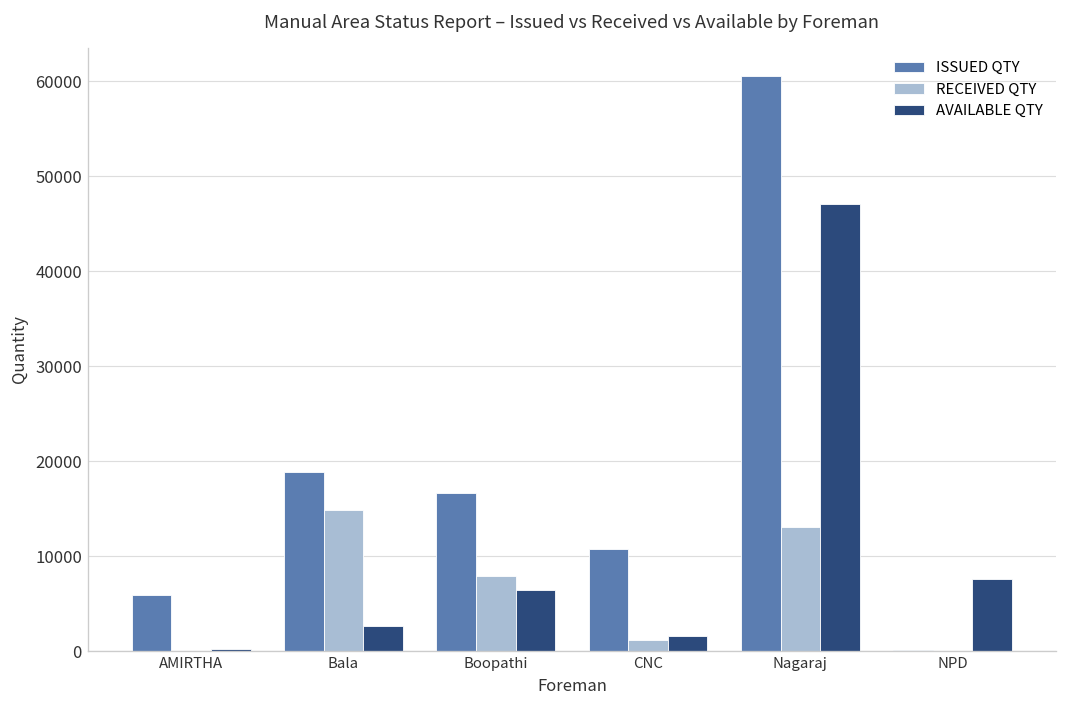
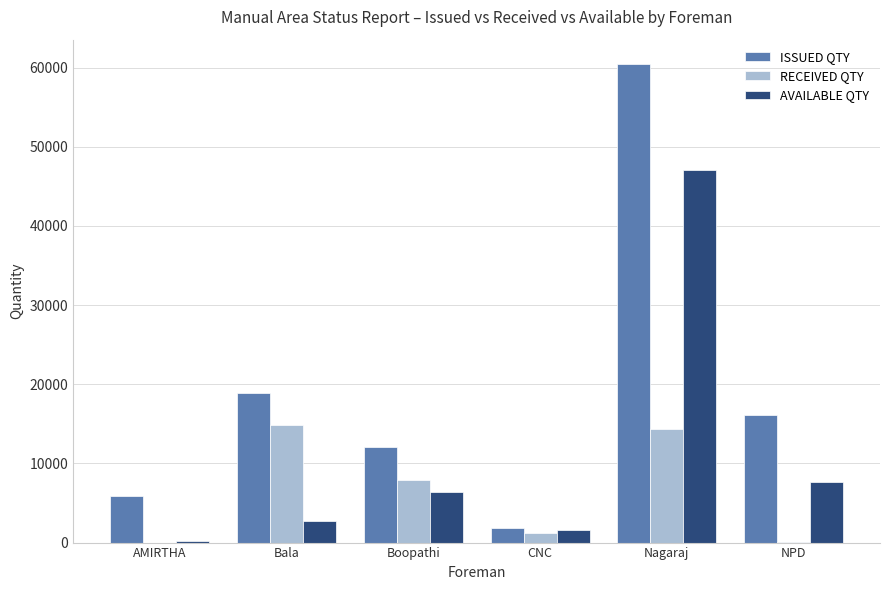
  {
    "ISSUED QTY": {
      "AMIRTHA": 6000,
      "Bala": 19000,
-     "Boopathi": 17000,
-     "CNC": 11000,
+     "Boopathi": 12000,
+     "CNC": 2000,
      "Nagaraj": 60000,
-     "NPD": 0
+     "NPD": 16000
    },
    "RECEIVED QTY": {
      "AMIRTHA": 0,
      "Bala": 15000,
      "Boopathi": 8000,
      "CNC": 1000,
-     "Nagaraj": 13000
+     "Nagaraj": 14000
    },
    "AVAILABLE QTY": {
      "Bala": 3000,
      "Boopathi": 6000,
      "CNC": 2000,
      "Nagaraj": 47000,
      "NPD": 8000
    }
  }
